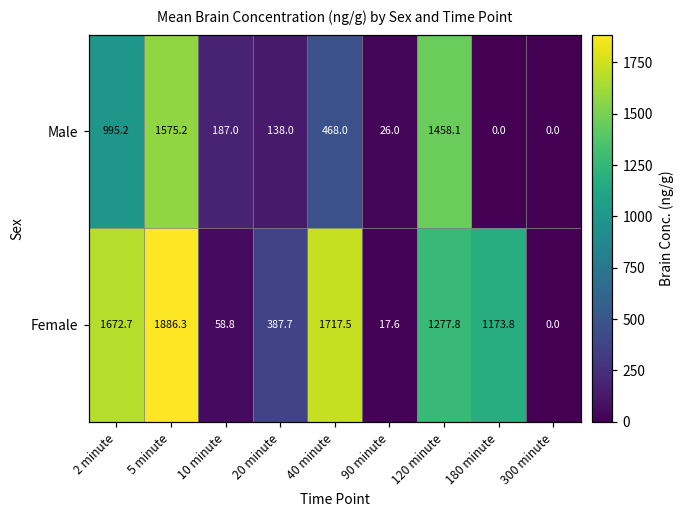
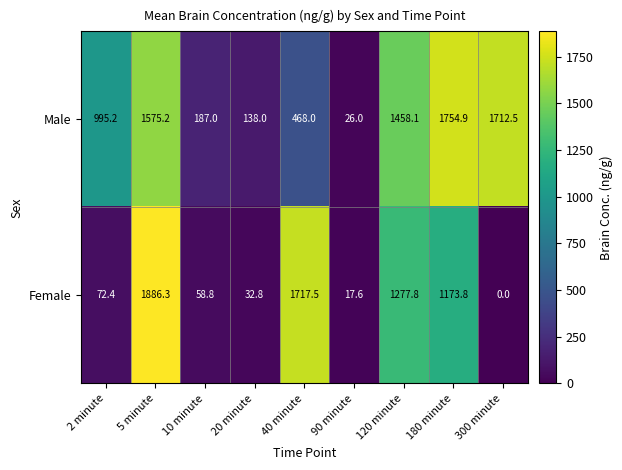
  {
    "Male": {
      "2 minute": 995.2,
      "5 minute": 1575.2,
      "10 minute": 187.0,
      "20 minute": 138.0,
      "40 minute": 468.0,
      "90 minute": 26.0,
      "120 minute": 1458.1,
-     "180 minute": 0.0,
-     "300 minute": 0.0
+     "180 minute": 1754.9,
+     "300 minute": 1712.5
    },
    "Female": {
-     "2 minute": 1672.7,
+     "2 minute": 72.4,
      "5 minute": 1886.3,
      "10 minute": 58.8,
-     "20 minute": 387.7,
+     "20 minute": 32.8,
      "40 minute": 1717.5,
      "90 minute": 17.6,
      "120 minute": 1277.8,
      "180 minute": 1173.8,
      "300 minute": 0.0
    }
  }
